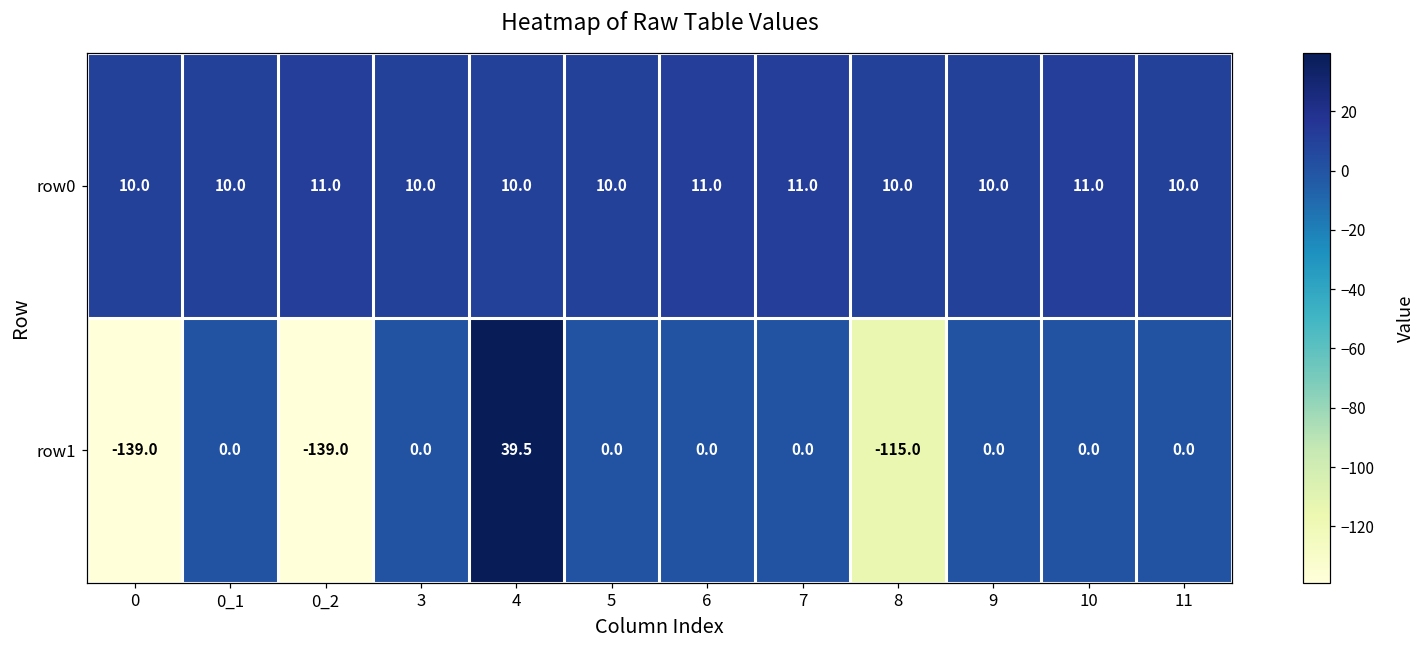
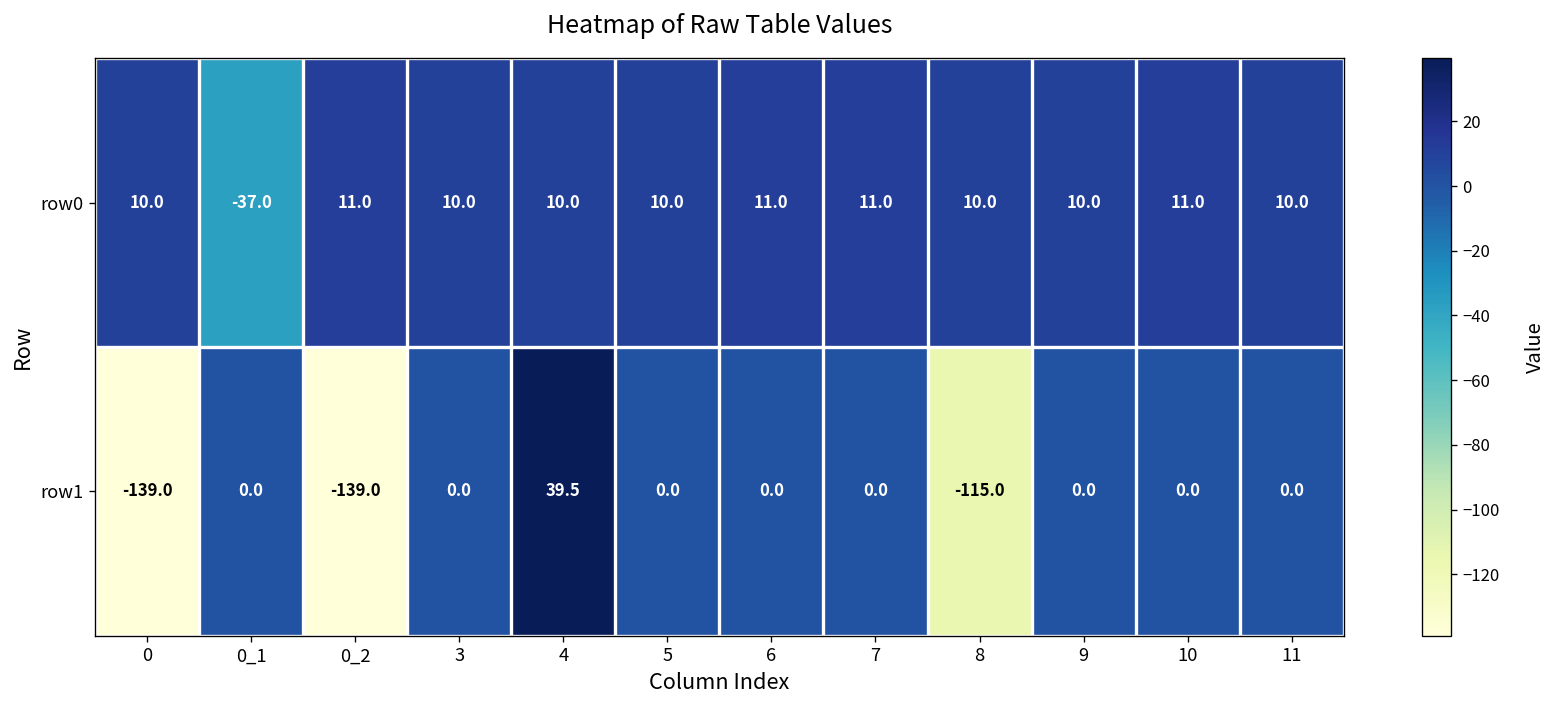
  {
    "row0": {
      "0": 10.0,
-     "0_1": 10.0,
+     "0_1": -37.0,
      "0_2": 11.0,
      "3": 10.0,
      "4": 10.0,
      "5": 10.0,
      "6": 11.0,
      "7": 11.0,
      "8": 10.0,
      "9": 10.0,
      "10": 11.0,
      "11": 10.0
    },
    "row1": {
      "0": -139.0,
      "0_1": 0.0,
      "0_2": -139.0,
      "3": 0.0,
      "4": 39.5,
      "5": 0.0,
      "6": 0.0,
      "7": 0.0,
      "8": -115.0,
      "9": 0.0,
      "10": 0.0,
      "11": 0.0
    }
  }
